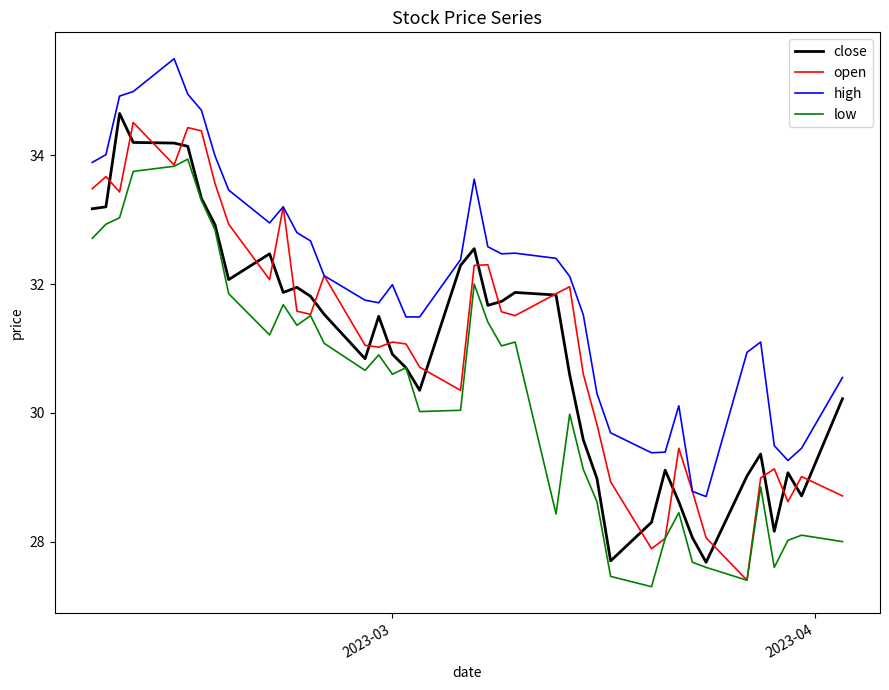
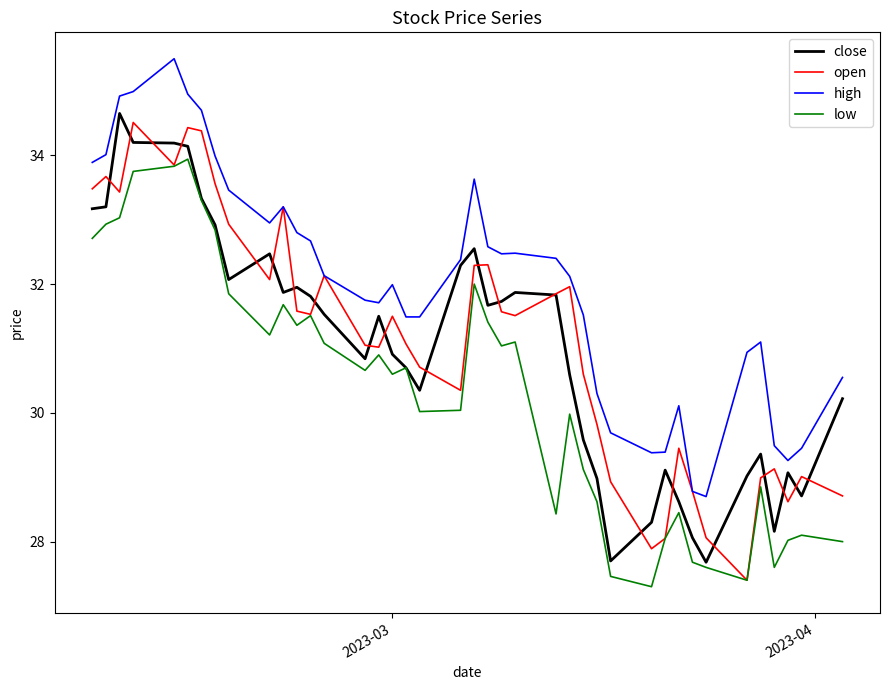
  {
    "close": {
      "2023-03": 30.9
    },
    "open": {
-     "2023-03": 31.1
+     "2023-03": 31.5
    },
    "high": {
      "2023-03": 32.0
    },
    "low": {
      "2023-03": 30.6
    }
  }
